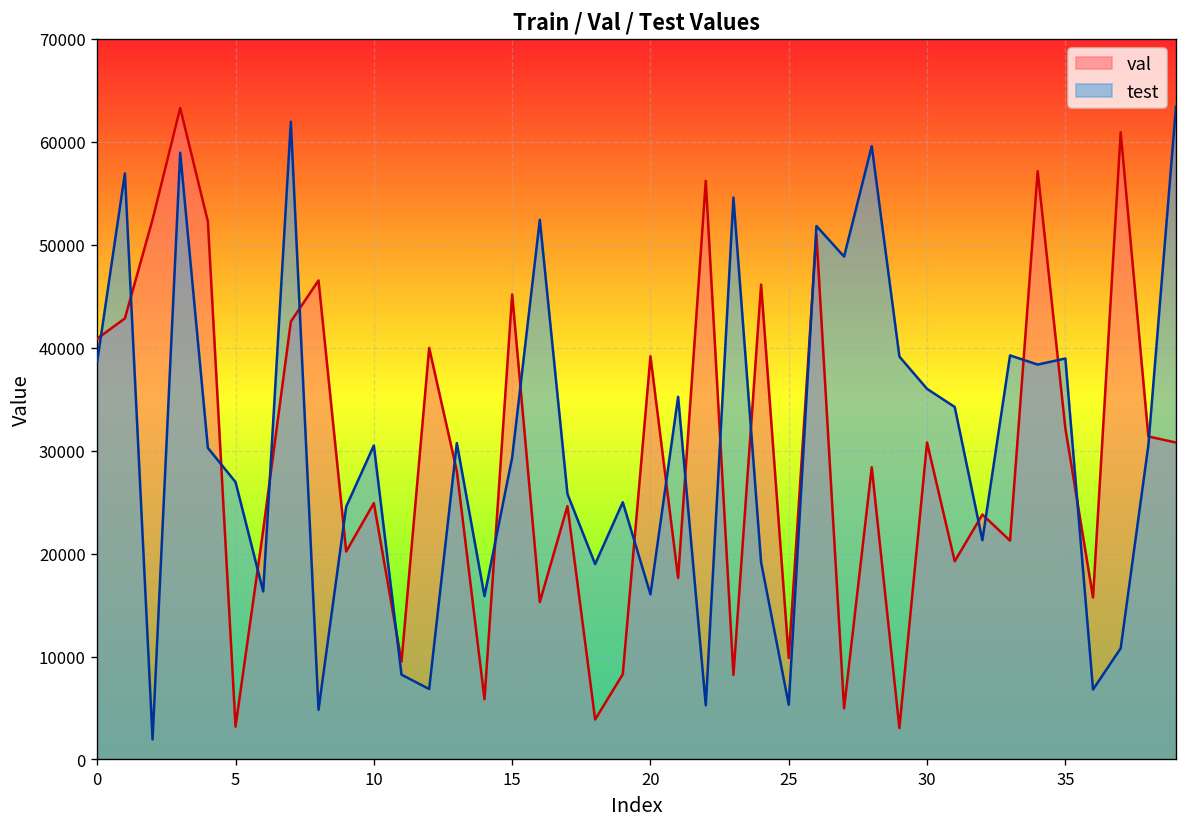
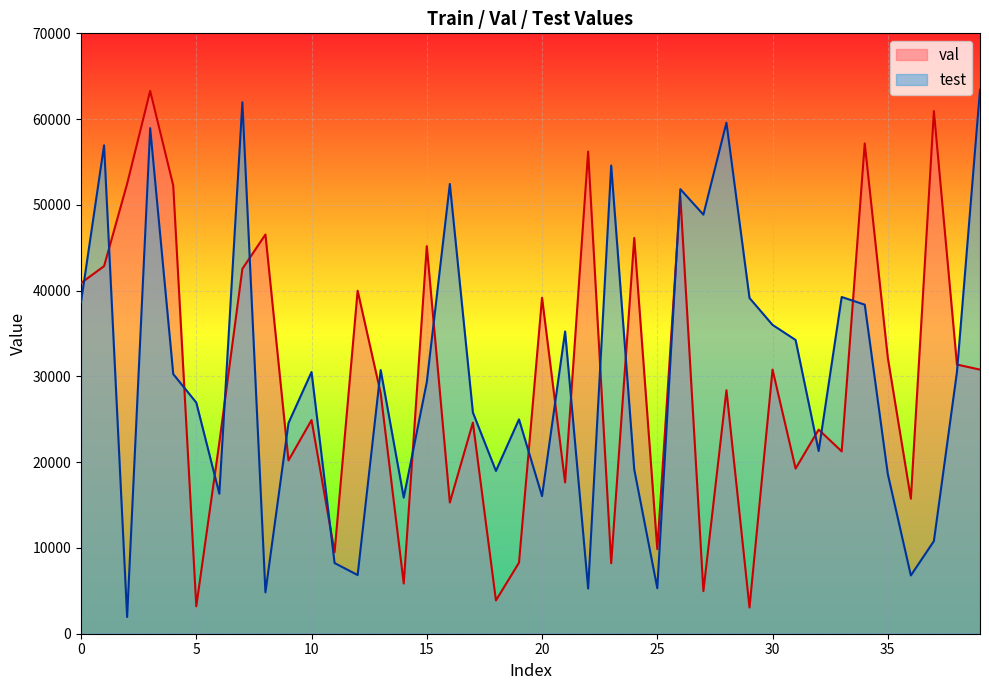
  {
    "val": {
      "0": 41000,
      "5": 3000,
      "10": 25000,
      "15": 45000,
      "20": 39000,
      "25": 10000,
      "30": 31000,
      "35": 32000
    },
    "test": {
      "0": 39000,
      "5": 27000,
      "10": 31000,
      "15": 29000,
      "20": 16000,
      "25": 5000,
      "30": 36000,
-     "35": 39000
+     "35": 19000
    }
  }
